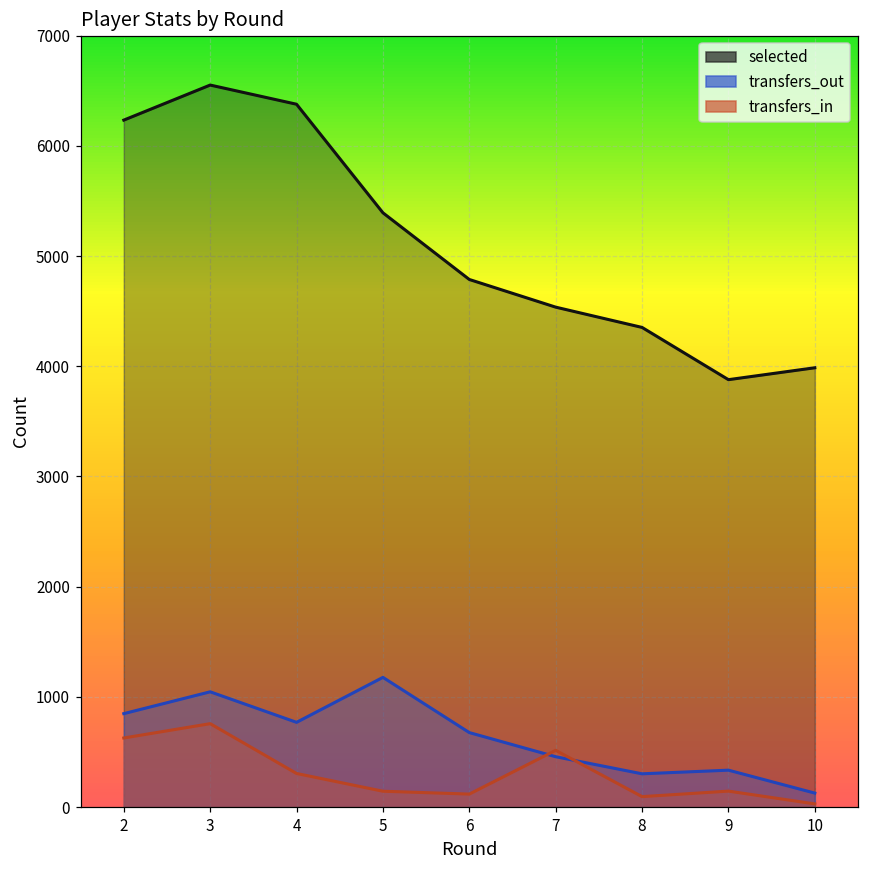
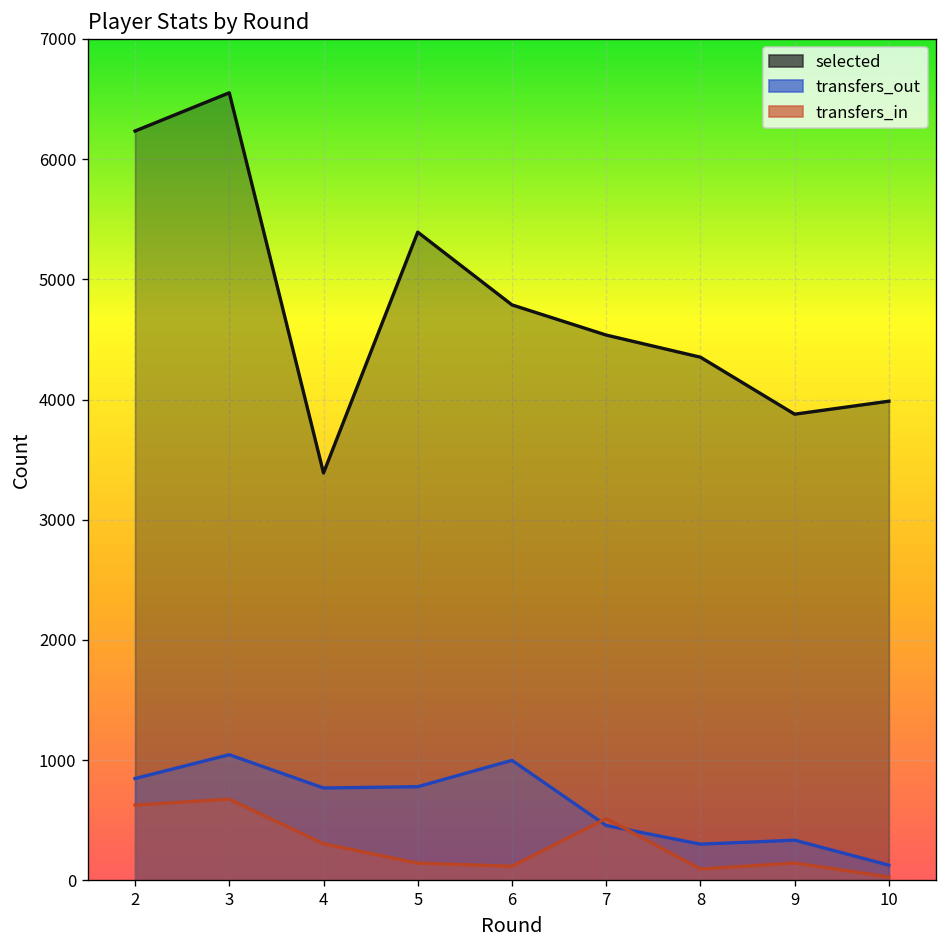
  {
    "selected": {
      "2": 6230,
      "3": 6550,
-     "4": 6380,
+     "4": 3390,
      "5": 5390,
      "6": 4790,
      "7": 4540,
      "8": 4350,
      "9": 3880,
      "10": 3990
    },
    "transfers_out": {
      "2": 850,
      "3": 1050,
      "4": 770,
-     "5": 1180,
-     "6": 680,
+     "5": 780,
+     "6": 1000,
      "7": 460,
      "8": 300,
      "9": 340,
      "10": 130
    },
    "transfers_in": {
      "2": 630,
-     "3": 760,
+     "3": 680,
      "4": 310,
      "5": 140,
      "6": 120,
      "7": 520,
      "8": 100,
      "9": 150,
      "10": 30
    }
  }
